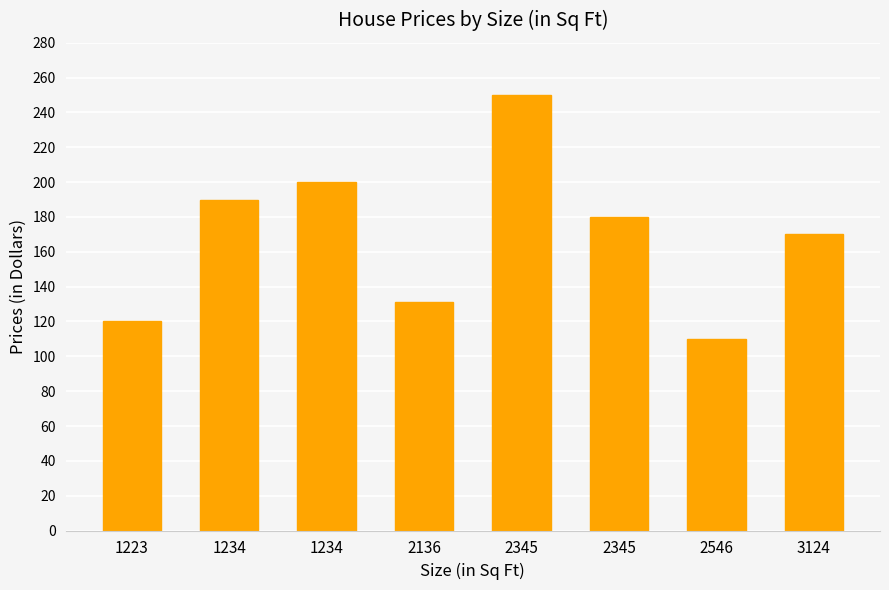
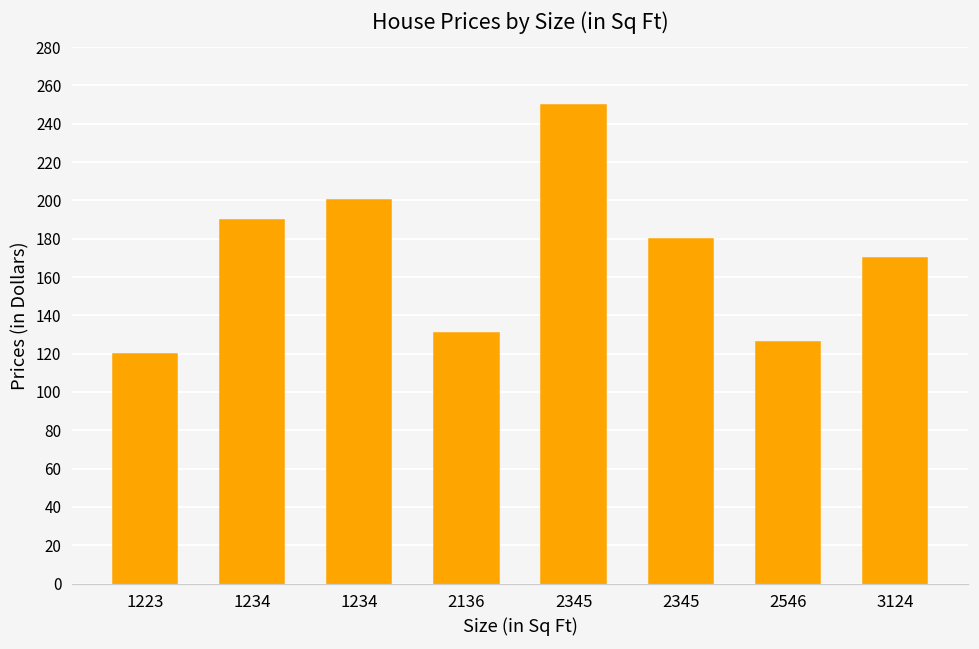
  {
    "1223": 120,
    "2136": 131,
-   "2546": 110,
+   "2546": 126,
    "3124": 170
  }
